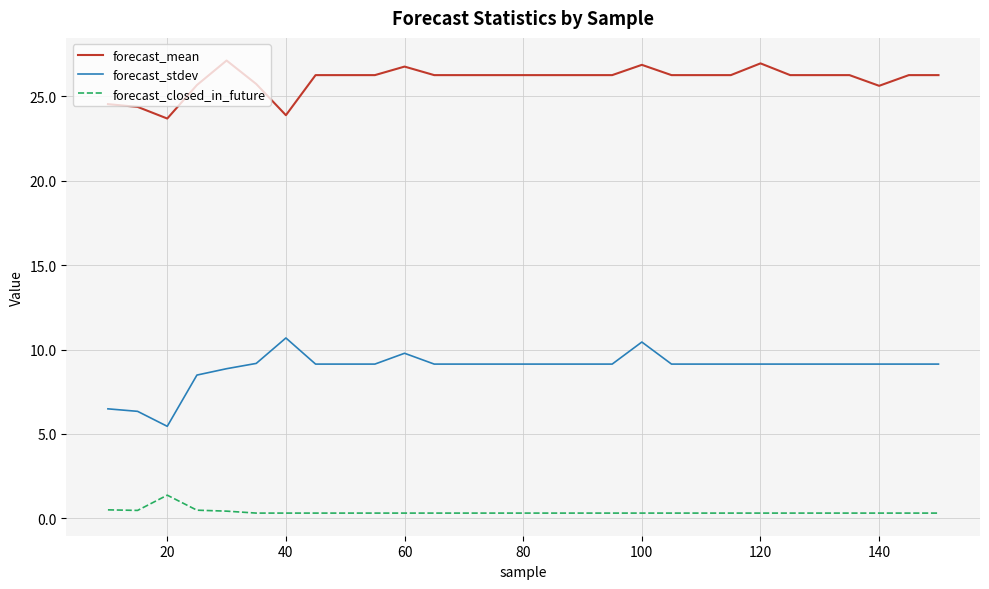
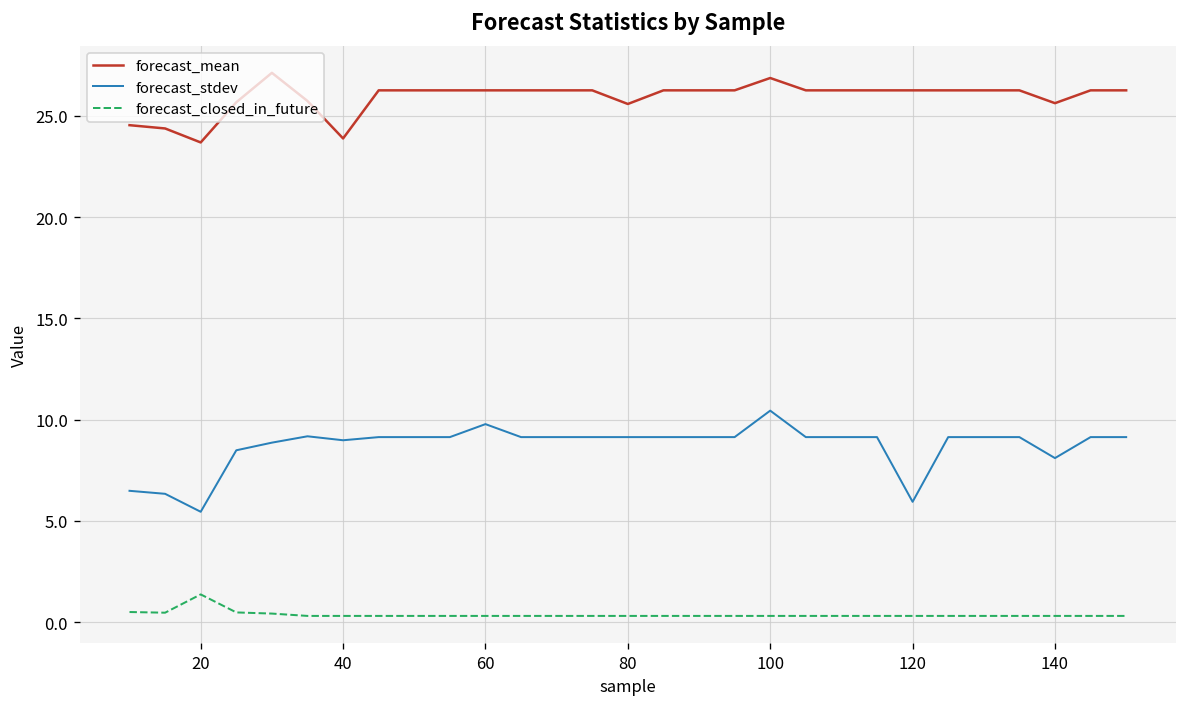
  {
    "forecast_mean": {
      "20": 23.7,
      "40": 23.9,
-     "60": 26.8,
-     "80": 26.3,
+     "60": 26.3,
+     "80": 25.6,
      "100": 26.9,
-     "120": 27.0,
+     "120": 26.3,
      "140": 25.6
    },
    "forecast_stdev": {
      "20": 5.5,
-     "40": 10.7,
+     "40": 9.0,
      "60": 9.8,
      "80": 9.1,
      "100": 10.4,
-     "120": 9.1,
-     "140": 9.1
+     "120": 5.9,
+     "140": 8.1
    },
    "forecast_closed_in_future": {
      "20": 1.4,
      "40": 0.3,
      "60": 0.3,
      "80": 0.3,
      "100": 0.3,
      "120": 0.3,
      "140": 0.3
    }
  }
